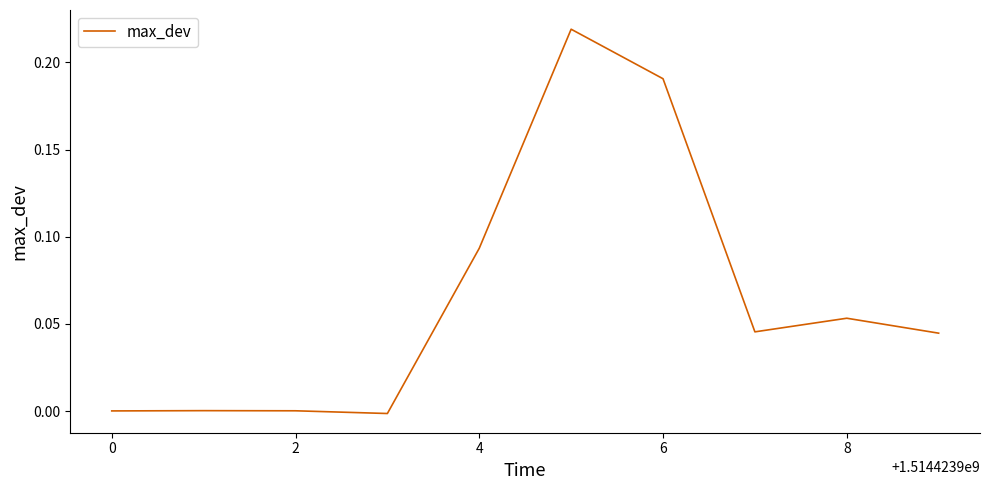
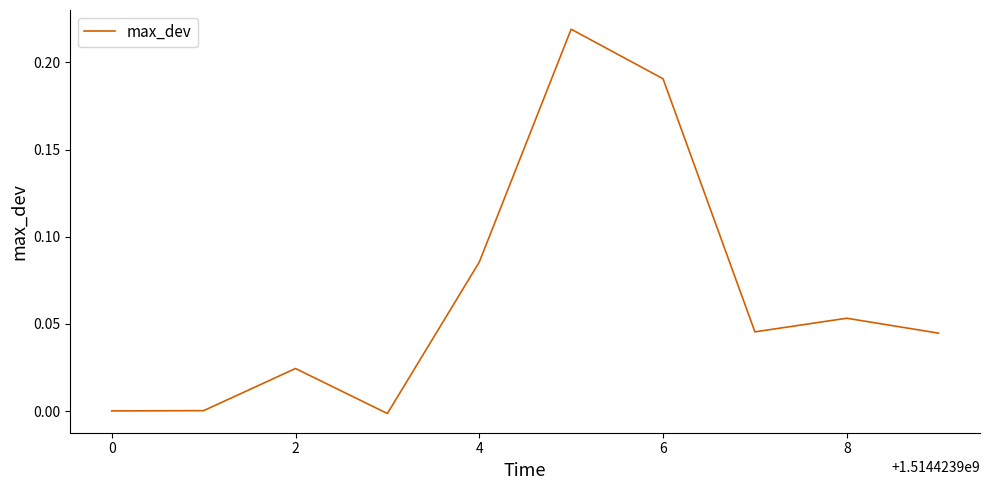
  {
    "0": 0.000,
-   "2": 0.000,
-   "4": 0.093,
+   "2": 0.024,
+   "4": 0.085,
    "6": 0.191,
    "8": 0.053
  }
